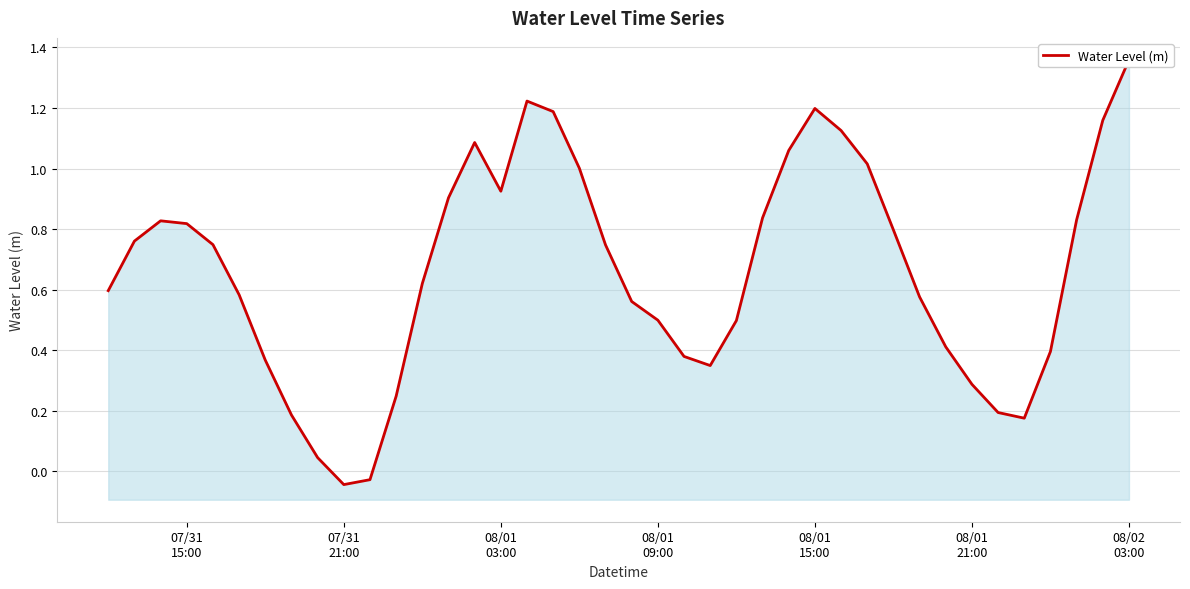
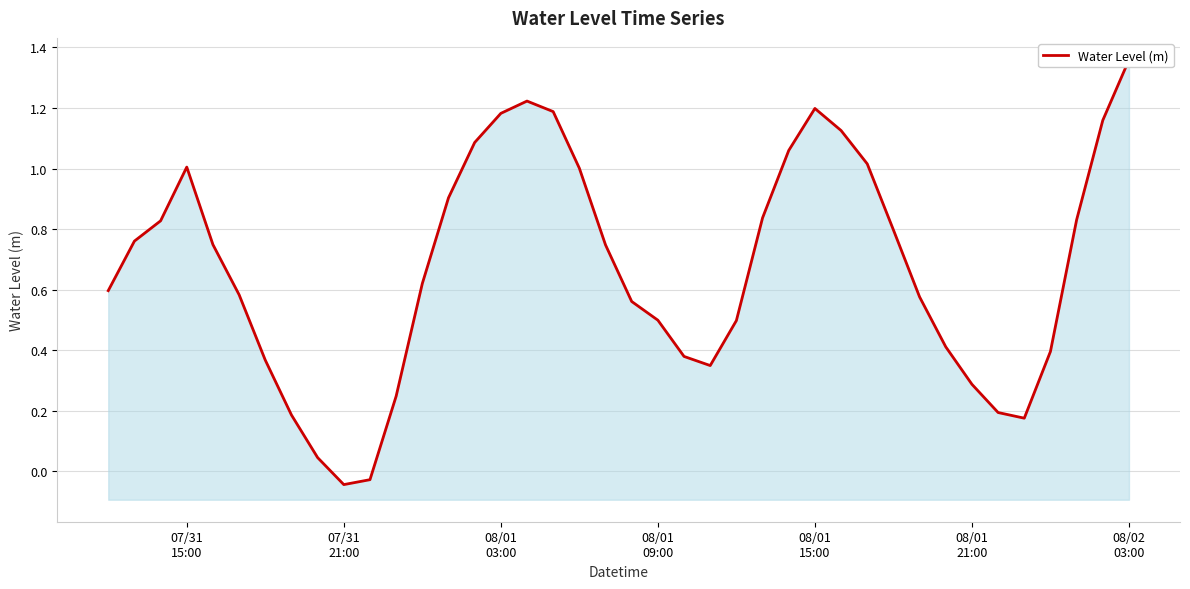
  {
-   "07/31 15:00": 0.82,
+   "07/31 15:00": 1.00,
    "07/31 21:00": -0.04,
-   "08/01 03:00": 0.92,
+   "08/01 03:00": 1.18,
    "08/01 09:00": 0.50,
    "08/01 15:00": 1.20,
    "08/01 21:00": 0.29
  }
